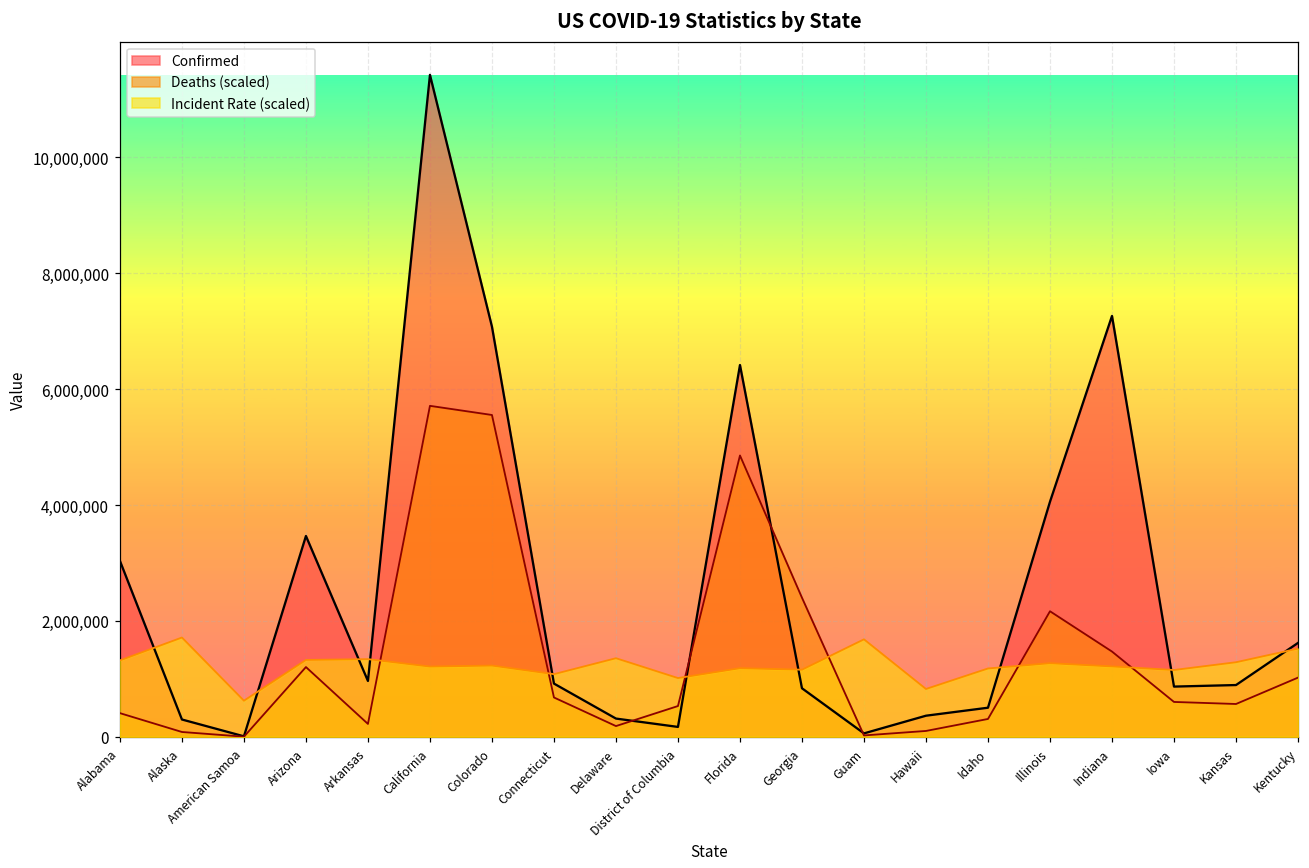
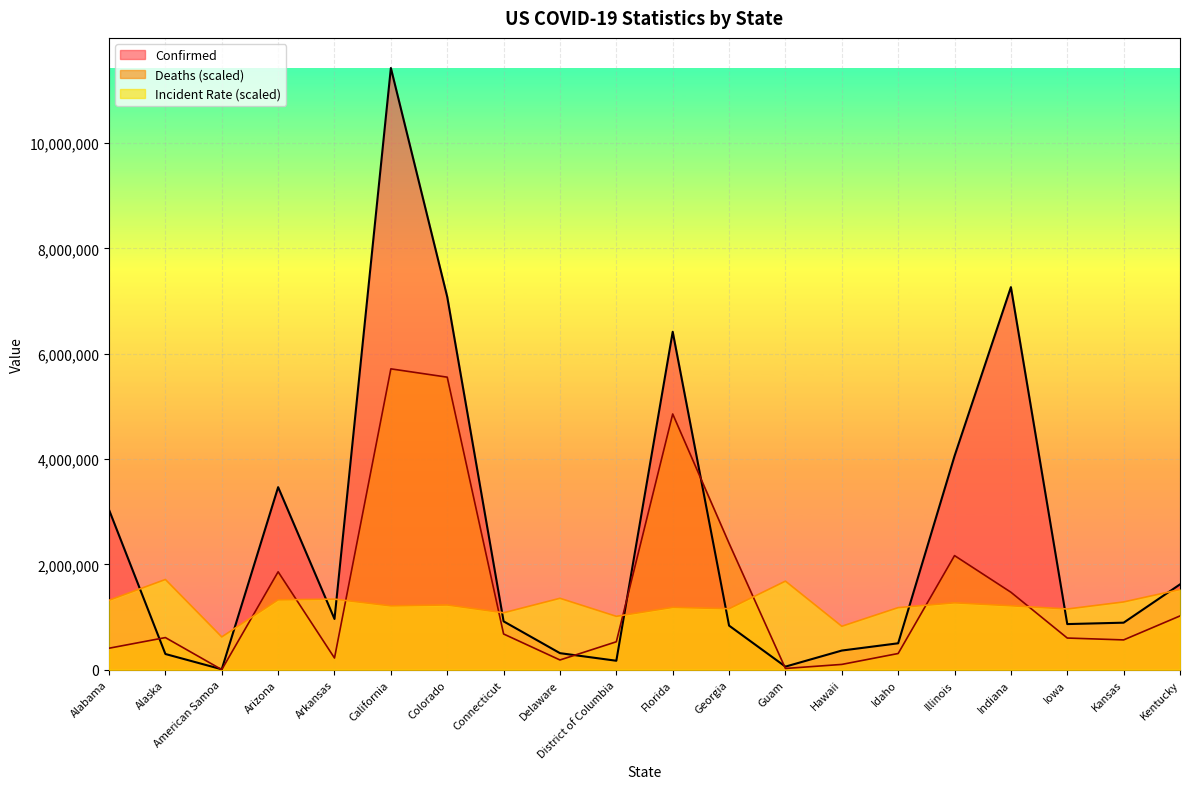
  {
    "Confirmed": {
      "Alabama": "3,000,000",
      "Alaska": "300,000",
      "Arizona": "3,500,000",
      "Arkansas": "1,000,000",
      "California": "11,400,000",
      "Colorado": "7,100,000",
      "Connecticut": "900,000",
      "Delaware": "300,000",
      "District of Columbia": "200,000",
      "Florida": "6,400,000",
      "Georgia": "800,000",
      "Hawaii": "400,000",
      "Idaho": "500,000",
      "Illinois": "4,100,000",
      "Indiana": "7,300,000",
      "Iowa": "900,000",
      "Kansas": "900,000",
      "Kentucky": "1,600,000"
    },
    "Deaths (scaled)": {
      "Alabama": "400,000",
-     "Alaska": "100,000",
-     "Arizona": "1,200,000",
+     "Alaska": "600,000",
+     "Arizona": "1,900,000",
      "Arkansas": "200,000",
      "California": "5,700,000",
      "Colorado": "5,600,000",
      "Connecticut": "700,000",
      "Delaware": "200,000",
      "District of Columbia": "500,000",
      "Florida": "4,900,000",
      "Georgia": "2,400,000",
      "Hawaii": "100,000",
      "Idaho": "300,000",
      "Illinois": "2,200,000",
      "Indiana": "1,500,000",
      "Iowa": "600,000",
      "Kansas": "600,000",
      "Kentucky": "1,000,000"
    },
    "Incident Rate (scaled)": {
      "Alabama": "1,300,000",
      "Alaska": "1,700,000",
      "American Samoa": "600,000",
      "Arizona": "1,300,000",
      "Arkansas": "1,300,000",
      "California": "1,200,000",
      "Colorado": "1,200,000",
      "Connecticut": "1,100,000",
      "Delaware": "1,400,000",
      "District of Columbia": "1,000,000",
      "Florida": "1,200,000",
      "Georgia": "1,200,000",
      "Guam": "1,700,000",
      "Hawaii": "800,000",
      "Idaho": "1,200,000",
      "Illinois": "1,300,000",
      "Indiana": "1,200,000",
      "Iowa": "1,200,000",
      "Kansas": "1,300,000",
      "Kentucky": "1,500,000"
    }
  }
